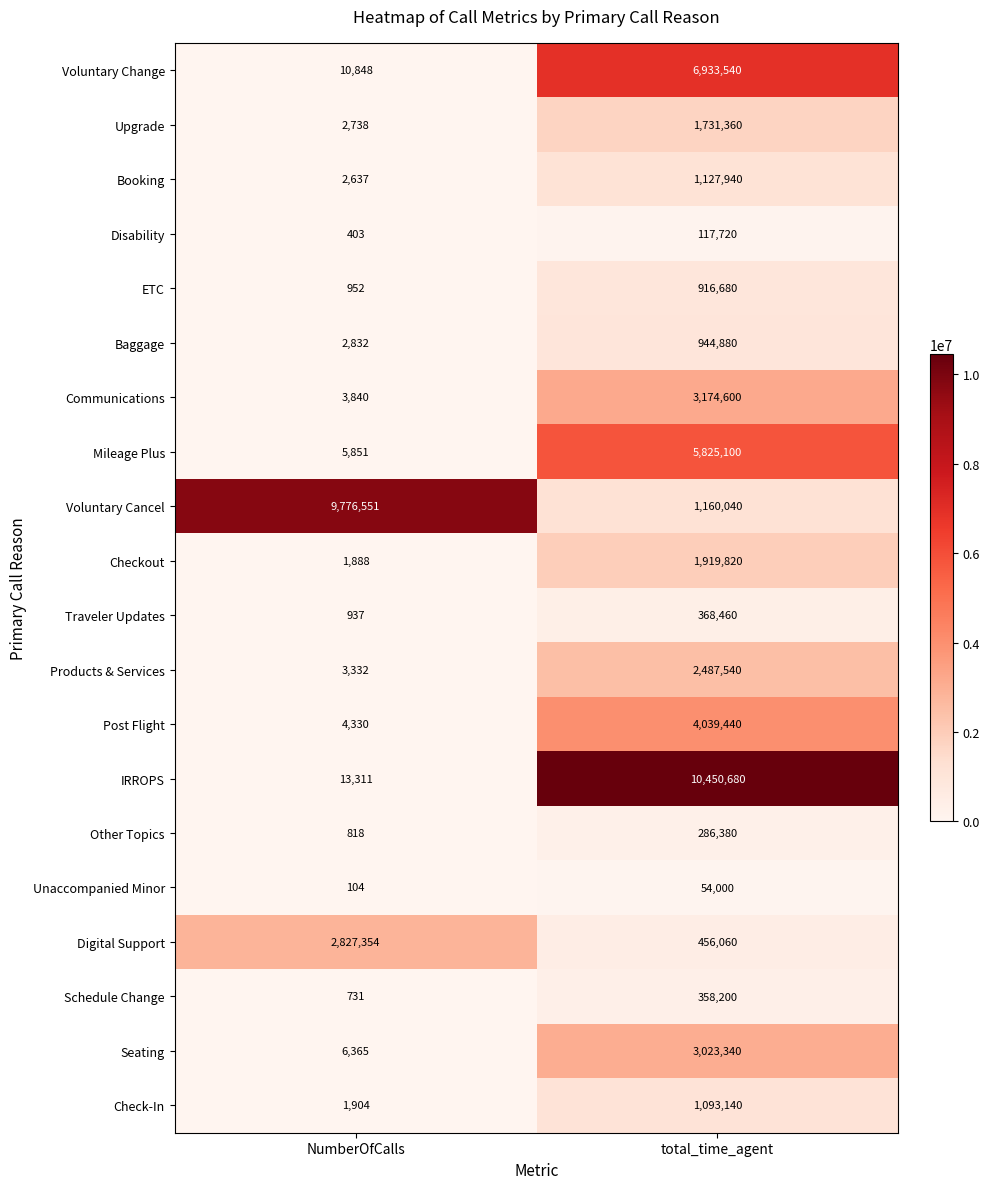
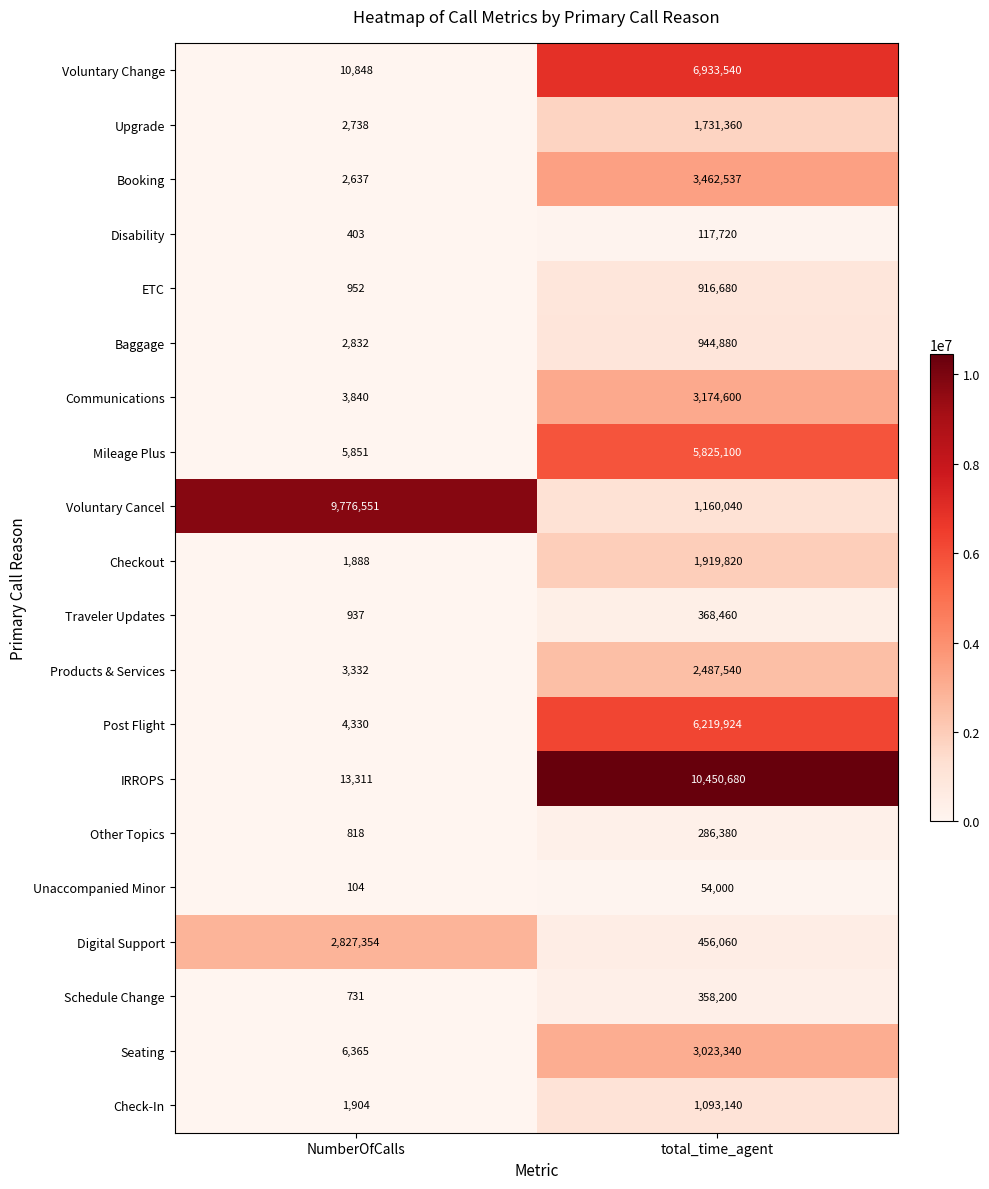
  {
    "Voluntary Change": {
      "NumberOfCalls": "10,848",
      "total_time_agent": "6,933,540"
    },
    "Upgrade": {
      "NumberOfCalls": "2,738",
      "total_time_agent": "1,731,360"
    },
    "Booking": {
      "NumberOfCalls": "2,637",
-     "total_time_agent": "1,127,940"
+     "total_time_agent": "3,462,537"
    },
    "Disability": {
      "NumberOfCalls": "403",
      "total_time_agent": "117,720"
    },
    "ETC": {
      "NumberOfCalls": "952",
      "total_time_agent": "916,680"
    },
    "Baggage": {
      "NumberOfCalls": "2,832",
      "total_time_agent": "944,880"
    },
    "Communications": {
      "NumberOfCalls": "3,840",
      "total_time_agent": "3,174,600"
    },
    "Mileage Plus": {
      "NumberOfCalls": "5,851",
      "total_time_agent": "5,825,100"
    },
    "Voluntary Cancel": {
      "NumberOfCalls": "9,776,551",
      "total_time_agent": "1,160,040"
    },
    "Checkout": {
      "NumberOfCalls": "1,888",
      "total_time_agent": "1,919,820"
    },
    "Traveler Updates": {
      "NumberOfCalls": "937",
      "total_time_agent": "368,460"
    },
    "Products & Services": {
      "NumberOfCalls": "3,332",
      "total_time_agent": "2,487,540"
    },
    "Post Flight": {
      "NumberOfCalls": "4,330",
-     "total_time_agent": "4,039,440"
+     "total_time_agent": "6,219,924"
    },
    "IRROPS": {
      "NumberOfCalls": "13,311",
      "total_time_agent": "10,450,680"
    },
    "Other Topics": {
      "NumberOfCalls": "818",
      "total_time_agent": "286,380"
    },
    "Unaccompanied Minor": {
      "NumberOfCalls": "104",
      "total_time_agent": "54,000"
    },
    "Digital Support": {
      "NumberOfCalls": "2,827,354",
      "total_time_agent": "456,060"
    },
    "Schedule Change": {
      "NumberOfCalls": "731",
      "total_time_agent": "358,200"
    },
    "Seating": {
      "NumberOfCalls": "6,365",
      "total_time_agent": "3,023,340"
    },
    "Check-In": {
      "NumberOfCalls": "1,904",
      "total_time_agent": "1,093,140"
    }
  }
